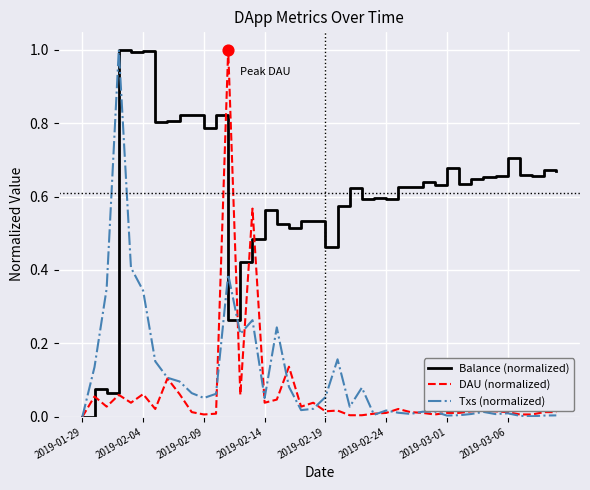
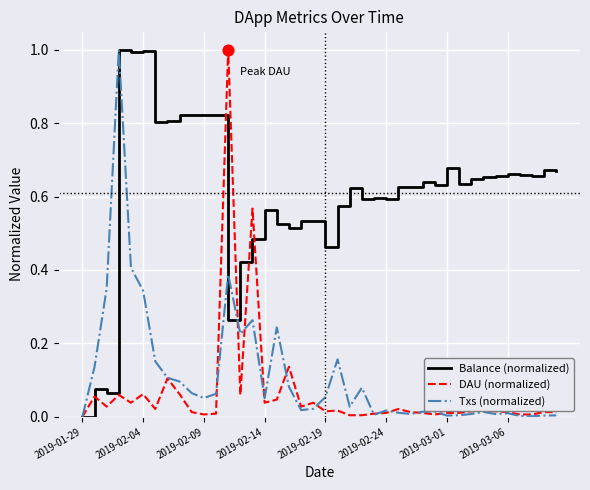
  {
    "Balance (normalized)": {
      "2019-02-04": 1.00,
-     "2019-02-09": 0.79,
+     "2019-02-09": 0.82,
      "2019-02-14": 0.56,
      "2019-02-19": 0.46,
      "2019-02-24": 0.59,
      "2019-03-01": 0.68,
-     "2019-03-06": 0.71
+     "2019-03-06": 0.66
    },
    "Txs (normalized)": {
      "2019-02-04": 0.34,
      "2019-02-09": 0.05,
      "2019-02-14": 0.05,
      "2019-02-19": 0.05,
      "2019-03-01": 0.00
    }
  }
